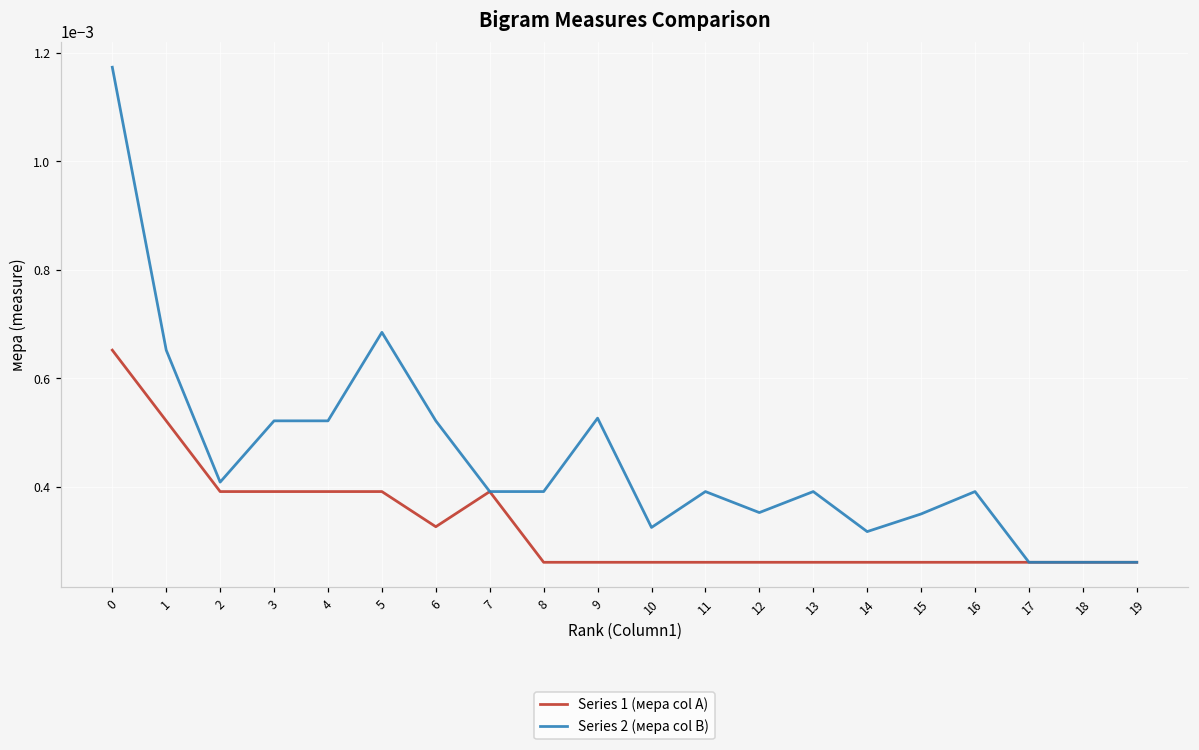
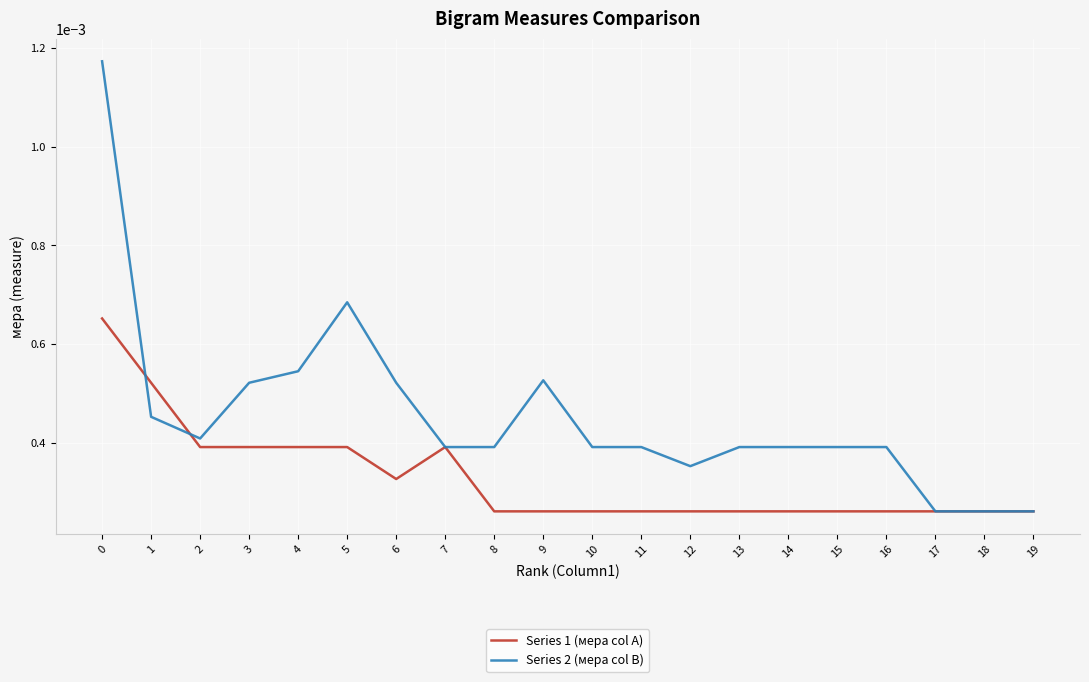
  {
    "Series 1 (мера col A)": {
      "0": 0.00065,
      "1": 0.00052,
      "2": 0.00039,
      "3": 0.00039,
      "4": 0.00039,
      "5": 0.00039,
      "6": 0.00033,
      "8": 0.00026,
      "9": 0.00026,
      "10": 0.00026,
      "11": 0.00026,
      "12": 0.00026,
      "13": 0.00026,
      "14": 0.00026,
      "15": 0.00026,
      "16": 0.00026
    },
    "Series 2 (мера col B)": {
      "0": 0.00117,
-     "1": 0.00065,
+     "1": 0.00045,
      "2": 0.00041,
      "3": 0.00052,
-     "4": 0.00052,
+     "4": 0.00054,
      "5": 0.00068,
      "6": 0.00052,
      "8": 0.00039,
      "9": 0.00053,
-     "10": 0.00032,
+     "10": 0.00039,
      "11": 0.00039,
      "12": 0.00035,
      "13": 0.00039,
-     "14": 0.00032,
-     "15": 0.00035,
+     "14": 0.00039,
+     "15": 0.00039,
      "16": 0.00039
    }
  }
